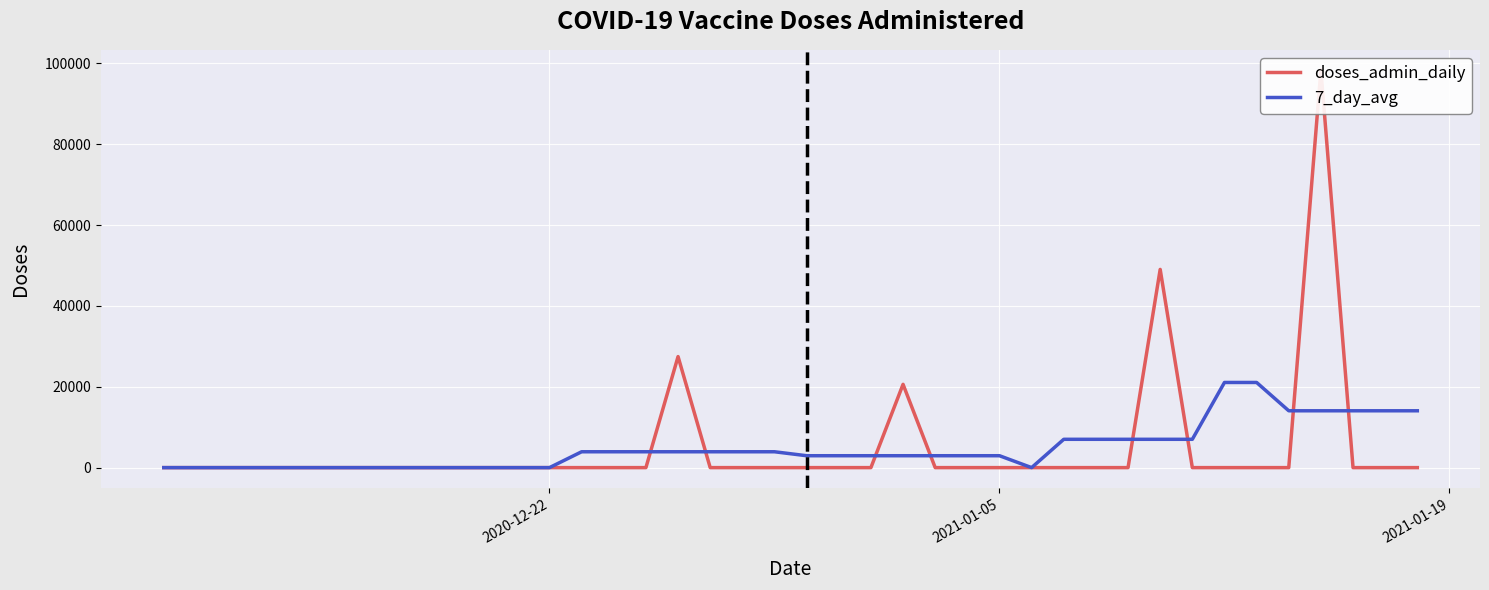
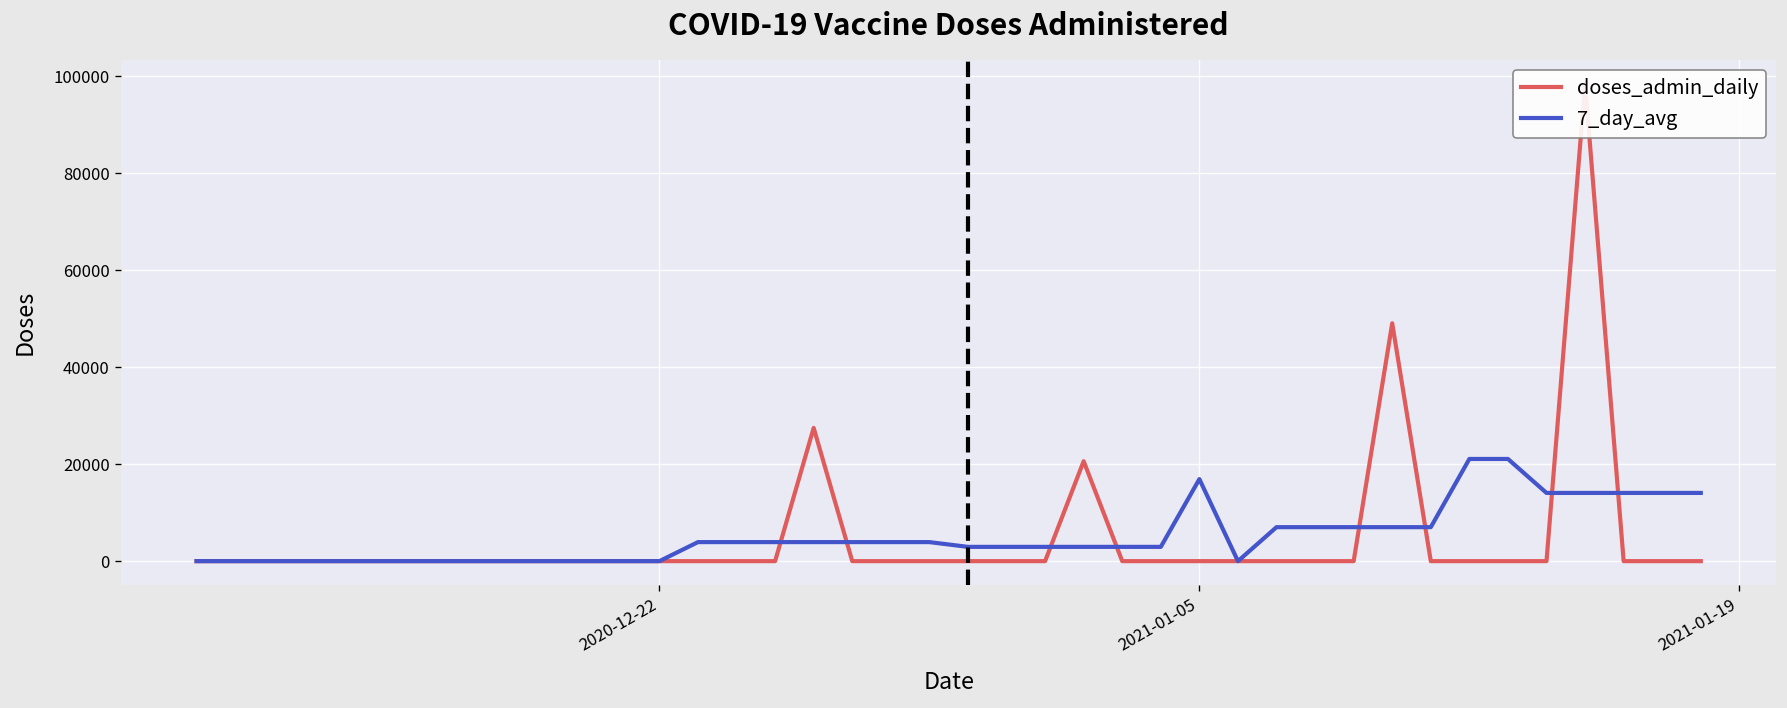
  {
    "doses_admin_daily": {
      "2021-01-05": 0
    },
    "7_day_avg": {
-     "2021-01-05": 3000
+     "2021-01-05": 17000
    }
  }
